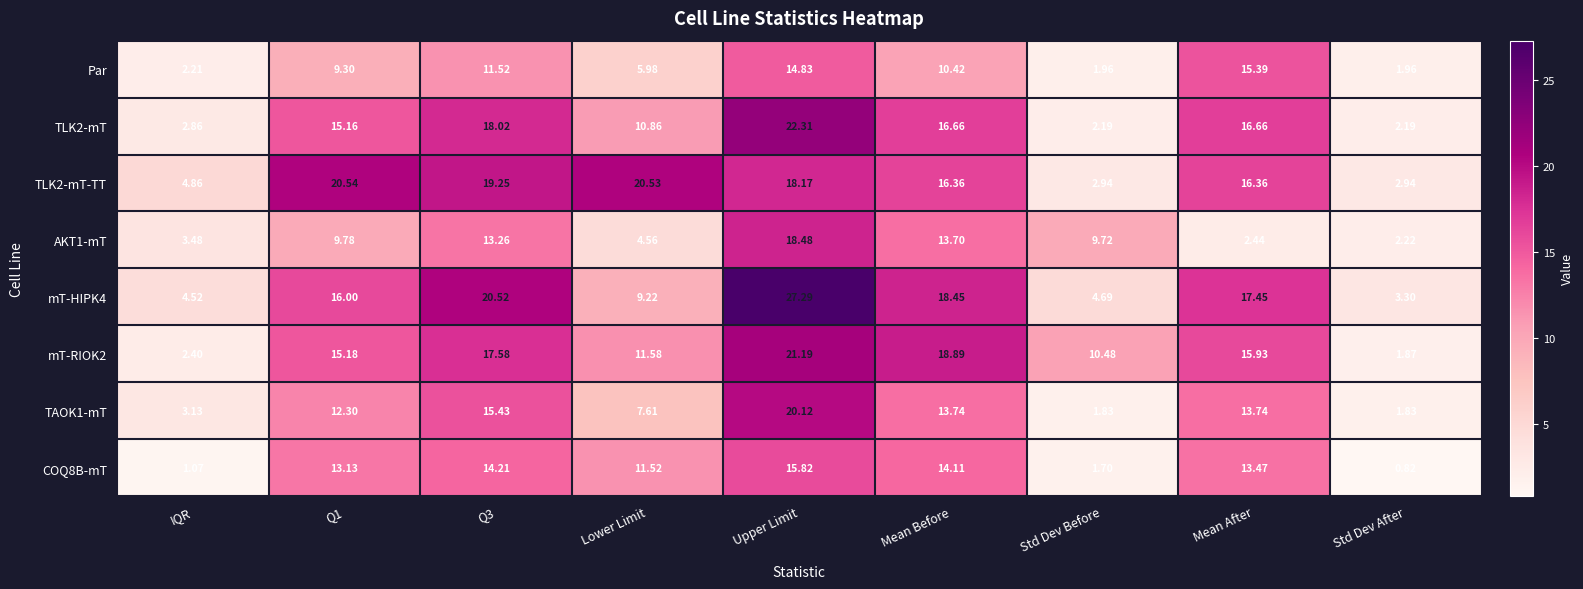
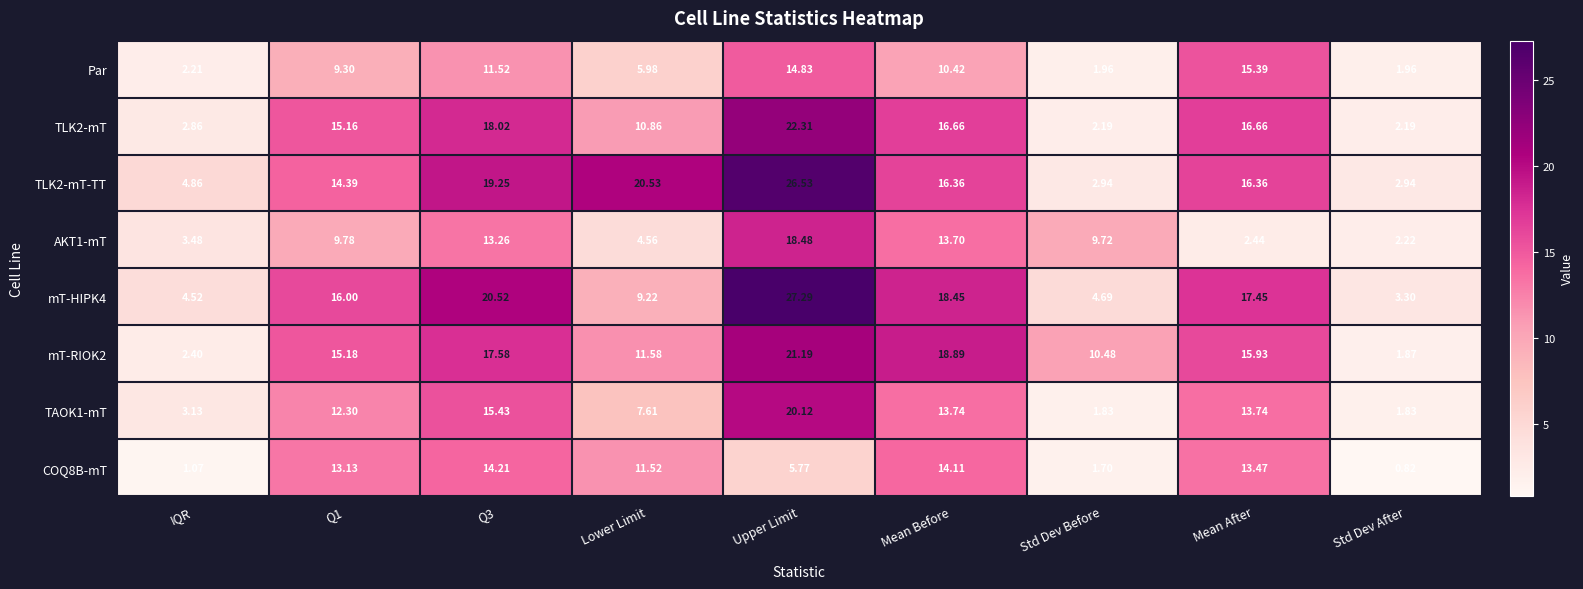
  {
    "Par": {
      "Q1": 9.30,
      "Q3": 11.52,
      "Lower Limit": 5.98,
      "Upper Limit": 14.83,
      "Mean Before": 10.42,
      "Mean After": 15.39
    },
    "TLK2-mT": {
      "Q1": 15.16,
      "Q3": 18.02,
      "Lower Limit": 10.86,
      "Upper Limit": 22.31,
      "Mean Before": 16.66,
      "Mean After": 16.66
    },
    "TLK2-mT-TT": {
-     "Q1": 20.54,
+     "Q1": 14.39,
      "Q3": 19.25,
      "Lower Limit": 20.53,
-     "Upper Limit": 18.17,
+     "Upper Limit": 26.53,
      "Mean Before": 16.36,
      "Mean After": 16.36
    },
    "AKT1-mT": {
      "Q1": 9.78,
      "Q3": 13.26,
      "Upper Limit": 18.48,
      "Mean Before": 13.70,
      "Std Dev Before": 9.72
    },
    "mT-HIPK4": {
      "Q1": 16.00,
      "Q3": 20.52,
      "Lower Limit": 9.22,
      "Upper Limit": 27.29,
      "Mean Before": 18.45,
      "Mean After": 17.45
    },
    "mT-RIOK2": {
      "Q1": 15.18,
      "Q3": 17.58,
      "Lower Limit": 11.58,
      "Upper Limit": 21.19,
      "Mean Before": 18.89,
      "Std Dev Before": 10.48,
      "Mean After": 15.93
    },
    "TAOK1-mT": {
      "Q1": 12.30,
      "Q3": 15.43,
      "Lower Limit": 7.61,
      "Upper Limit": 20.12,
      "Mean Before": 13.74,
      "Mean After": 13.74
    },
    "COQ8B-mT": {
      "Q1": 13.13,
      "Q3": 14.21,
      "Lower Limit": 11.52,
-     "Upper Limit": 15.82,
+     "Upper Limit": 5.77,
      "Mean Before": 14.11,
      "Mean After": 13.47
    }
  }
